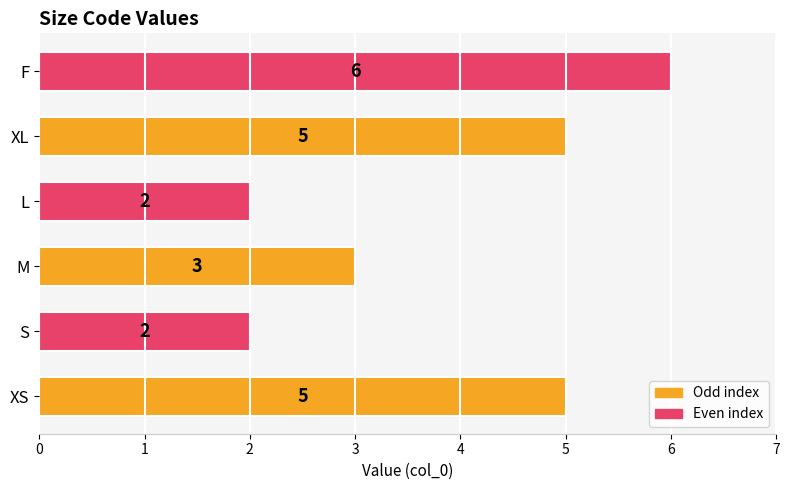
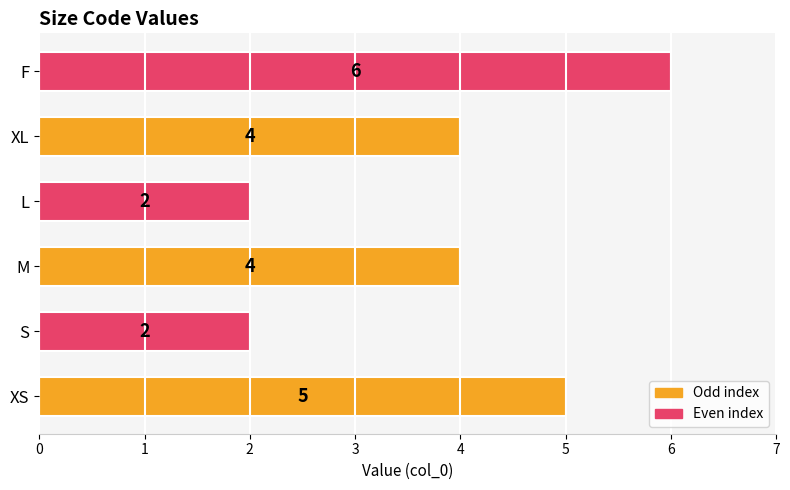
  {
    "F": 6,
-   "XL": 5,
+   "XL": 4,
    "L": 2,
-   "M": 3,
+   "M": 4,
    "S": 2,
    "XS": 5
  }
